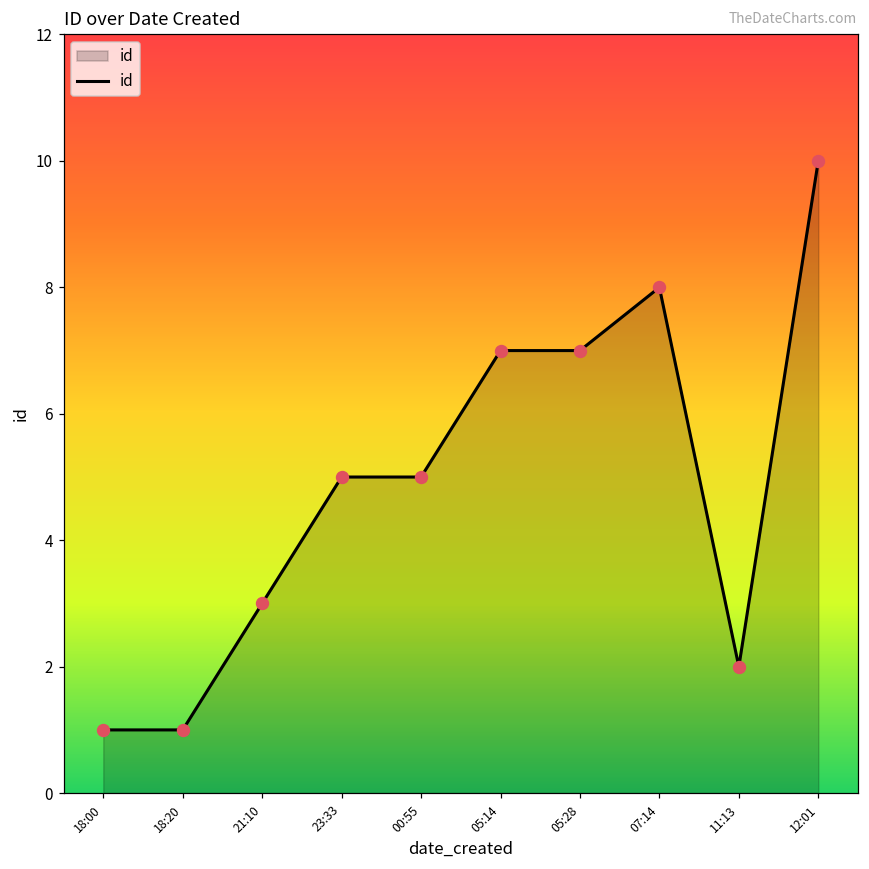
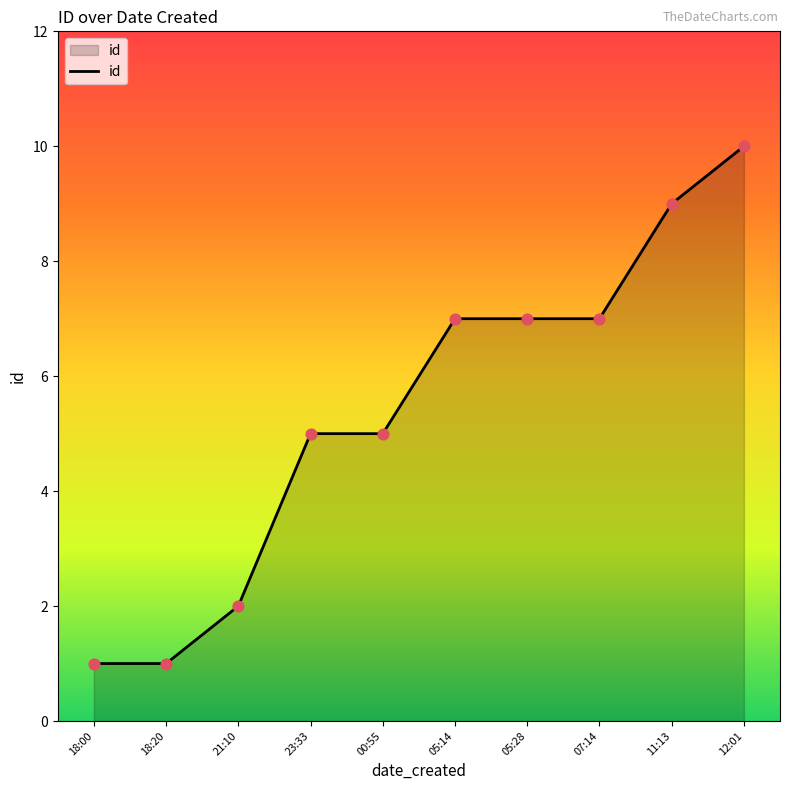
  {
    "18:00": 1,
    "18:20": 1,
-   "21:10": 3,
+   "21:10": 2,
    "23:33": 5,
    "00:55": 5,
    "05:14": 7,
    "05:28": 7,
-   "07:14": 8,
-   "11:13": 2,
+   "07:14": 7,
+   "11:13": 9,
    "12:01": 10
  }
